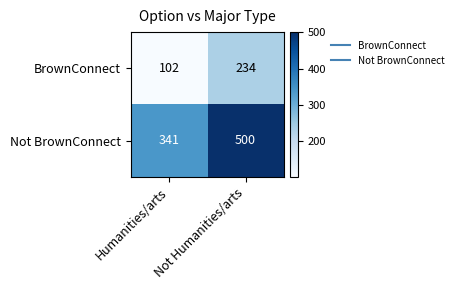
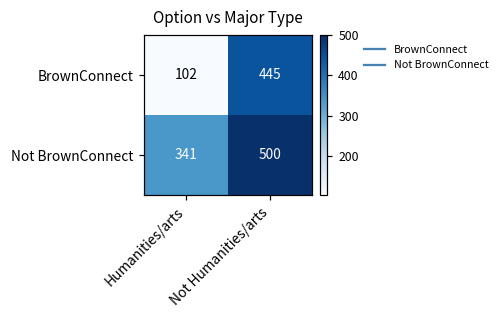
  {
    "BrownConnect": {
      "Humanities/arts": 102,
-     "Not Humanities/arts": 234
+     "Not Humanities/arts": 445
    },
    "Not BrownConnect": {
      "Humanities/arts": 341,
      "Not Humanities/arts": 500
    }
  }
